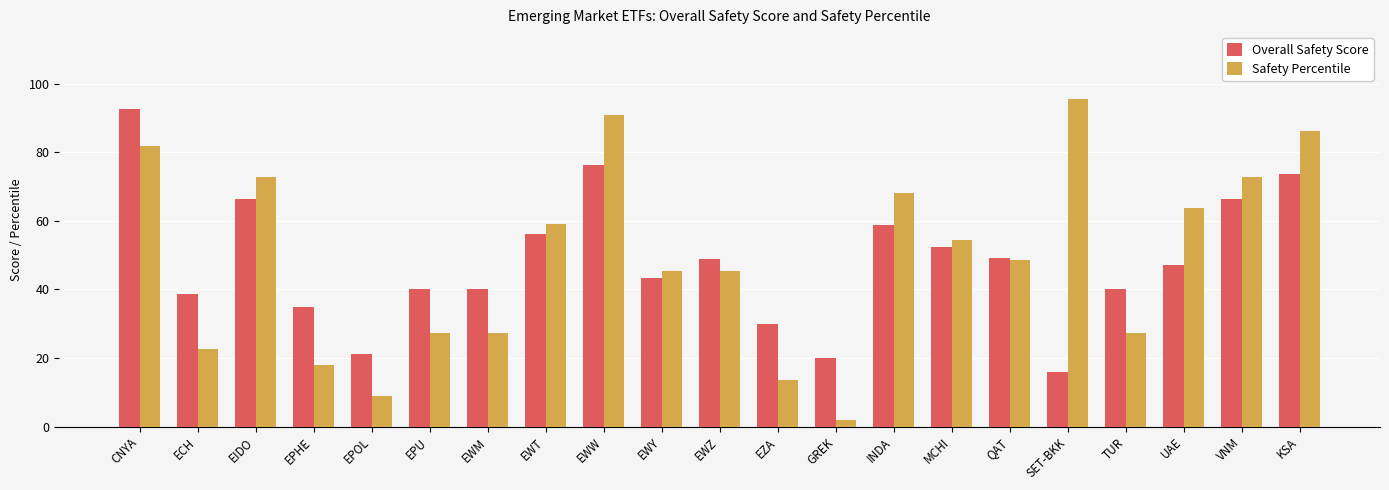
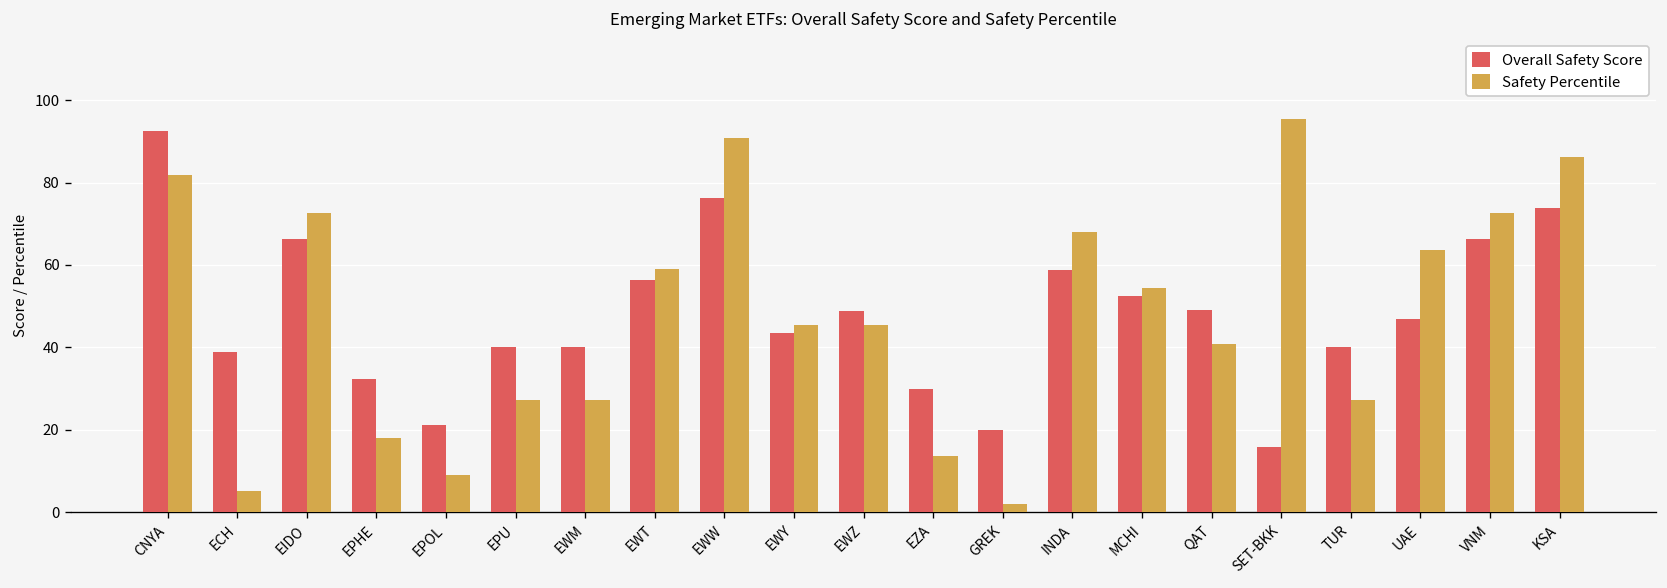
  {
    "Overall Safety Score": {
      "CNYA": 93,
      "ECH": 39,
      "EIDO": 66,
-     "EPHE": 35,
+     "EPHE": 32,
      "EPOL": 21,
      "EPU": 40,
      "EWM": 40,
      "EWT": 56,
      "EWW": 76,
      "EWY": 43,
      "EWZ": 49,
      "EZA": 30,
      "GREK": 20,
      "INDA": 59,
      "MCHI": 53,
      "QAT": 49,
      "SET-BKK": 16,
      "TUR": 40,
      "UAE": 47,
      "VNM": 66,
      "KSA": 74
    },
    "Safety Percentile": {
      "CNYA": 82,
-     "ECH": 23,
+     "ECH": 5,
      "EIDO": 73,
      "EPHE": 18,
      "EPOL": 9,
      "EPU": 27,
      "EWM": 27,
      "EWT": 59,
      "EWW": 91,
      "EWY": 45,
      "EWZ": 45,
      "EZA": 14,
      "GREK": 2,
      "INDA": 68,
      "MCHI": 55,
-     "QAT": 49,
+     "QAT": 41,
      "SET-BKK": 95,
      "TUR": 27,
      "UAE": 64,
      "VNM": 73,
      "KSA": 86
    }
  }
